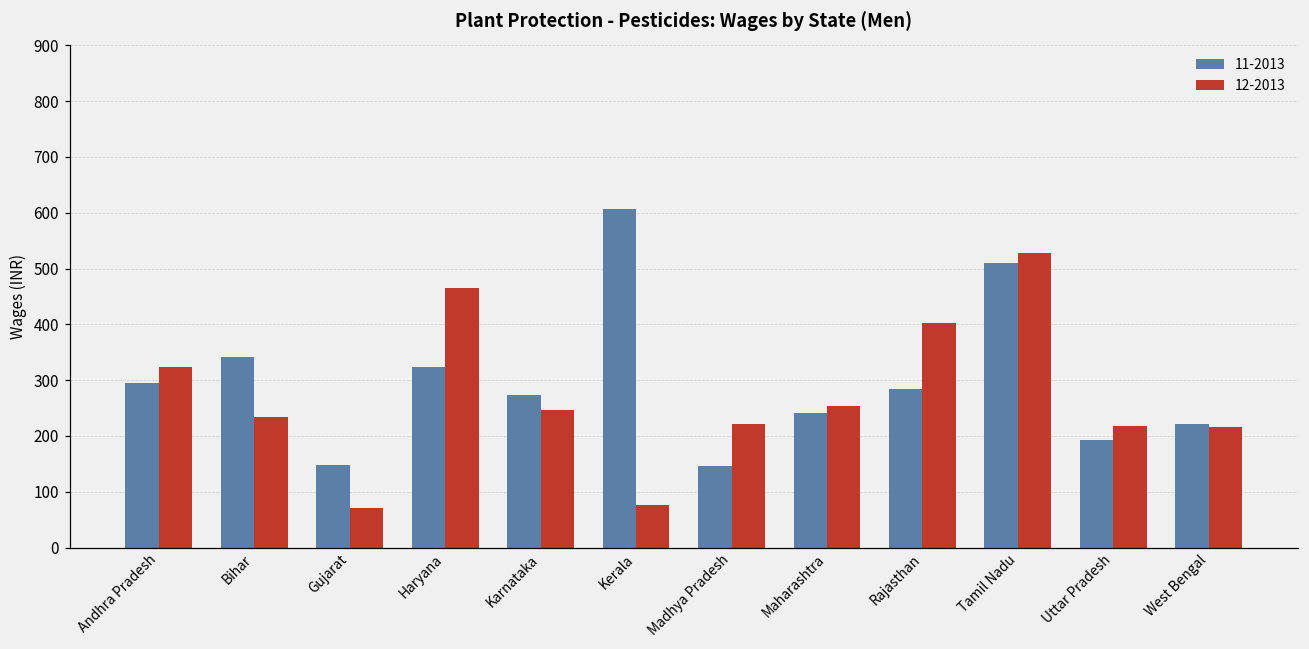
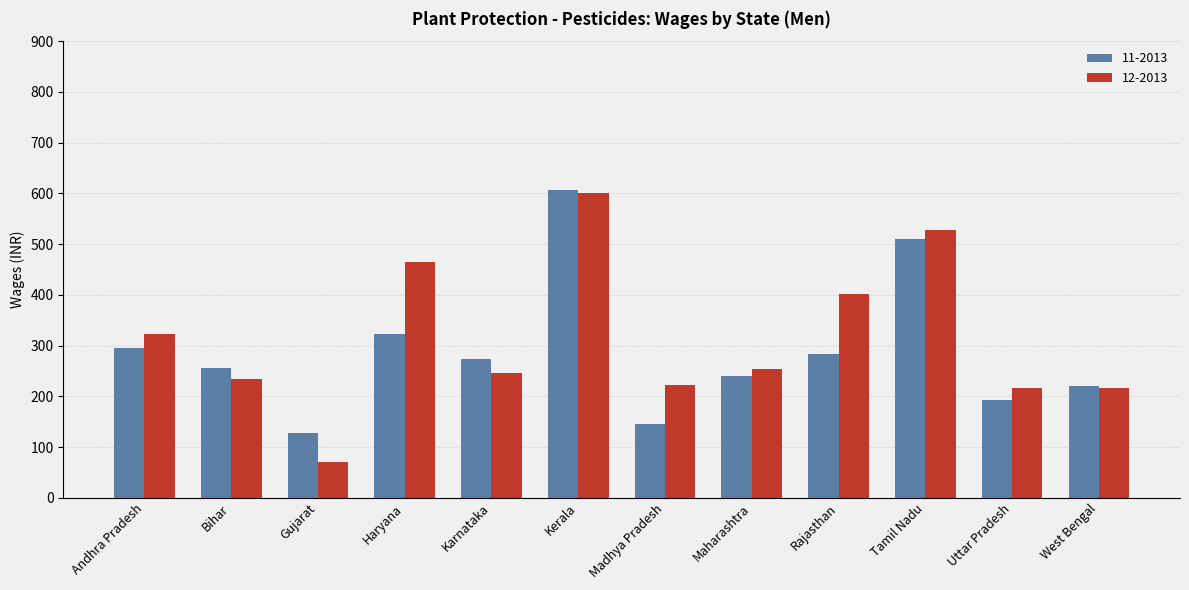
  {
    "11-2013": {
      "Andhra Pradesh": 300,
-     "Bihar": 340,
-     "Gujarat": 150,
+     "Bihar": 260,
+     "Gujarat": 130,
      "Haryana": 320,
      "Karnataka": 270,
      "Kerala": 610,
      "Madhya Pradesh": 150,
      "Maharashtra": 240,
      "Rajasthan": 280,
      "Tamil Nadu": 510,
      "Uttar Pradesh": 190,
      "West Bengal": 220
    },
    "12-2013": {
      "Andhra Pradesh": 320,
      "Bihar": 230,
      "Gujarat": 70,
      "Haryana": 460,
      "Karnataka": 250,
-     "Kerala": 80,
+     "Kerala": 600,
      "Madhya Pradesh": 220,
      "Maharashtra": 250,
      "Rajasthan": 400,
      "Tamil Nadu": 530,
      "Uttar Pradesh": 220,
      "West Bengal": 220
    }
  }
